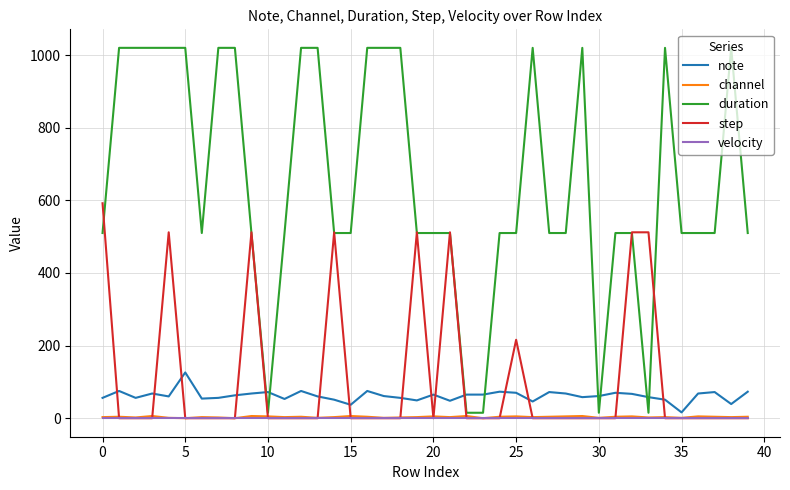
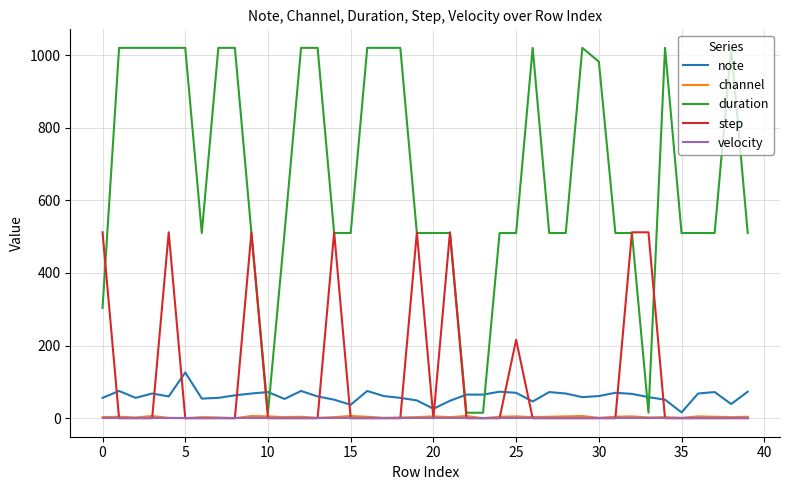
  {
    "note": {
      "0": 60,
      "5": 130,
      "10": 70,
      "15": 40,
-     "20": 70,
+     "20": 30,
      "25": 70,
      "30": 60,
      "35": 20
    },
    "duration": {
-     "0": 510,
+     "0": 300,
      "5": 1020,
      "10": 20,
      "15": 510,
      "20": 510,
      "25": 510,
-     "30": 20,
+     "30": 980,
      "35": 510
    },
    "step": {
-     "0": 590,
+     "0": 510,
      "25": 220
    }
  }
